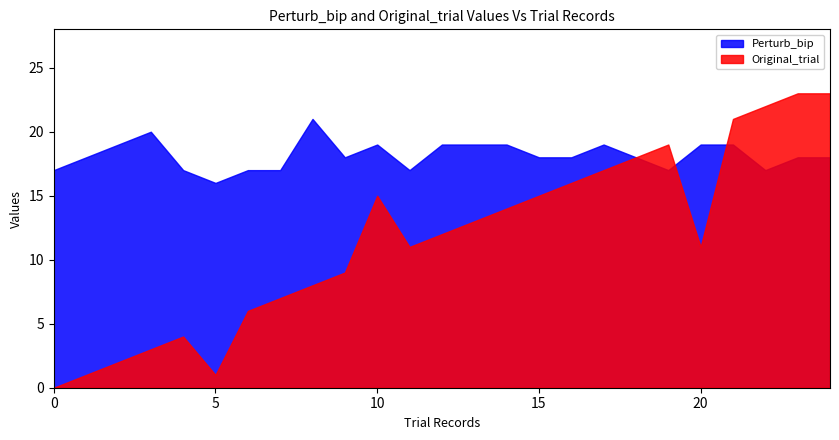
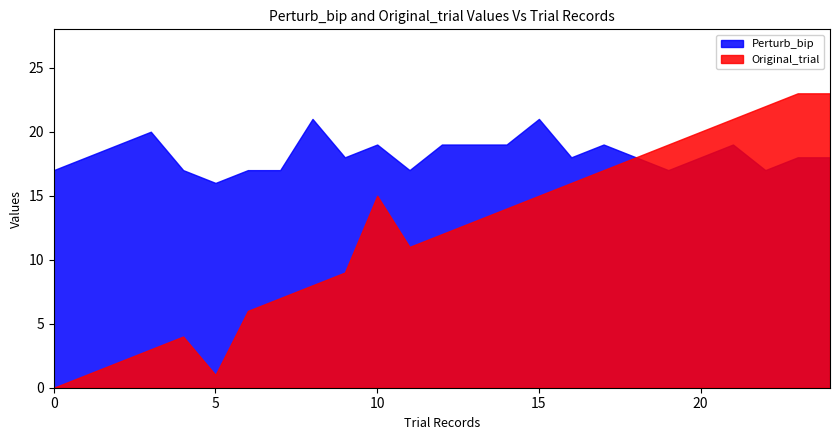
  {
    "Perturb_bip": {
      "0": 17,
      "5": 16,
      "10": 19,
-     "15": 18,
-     "20": 19
+     "15": 21,
+     "20": 18
    },
    "Original_trial": {
      "0": 0,
      "5": 1,
      "10": 15,
      "15": 15,
-     "20": 11
+     "20": 20
    }
  }
